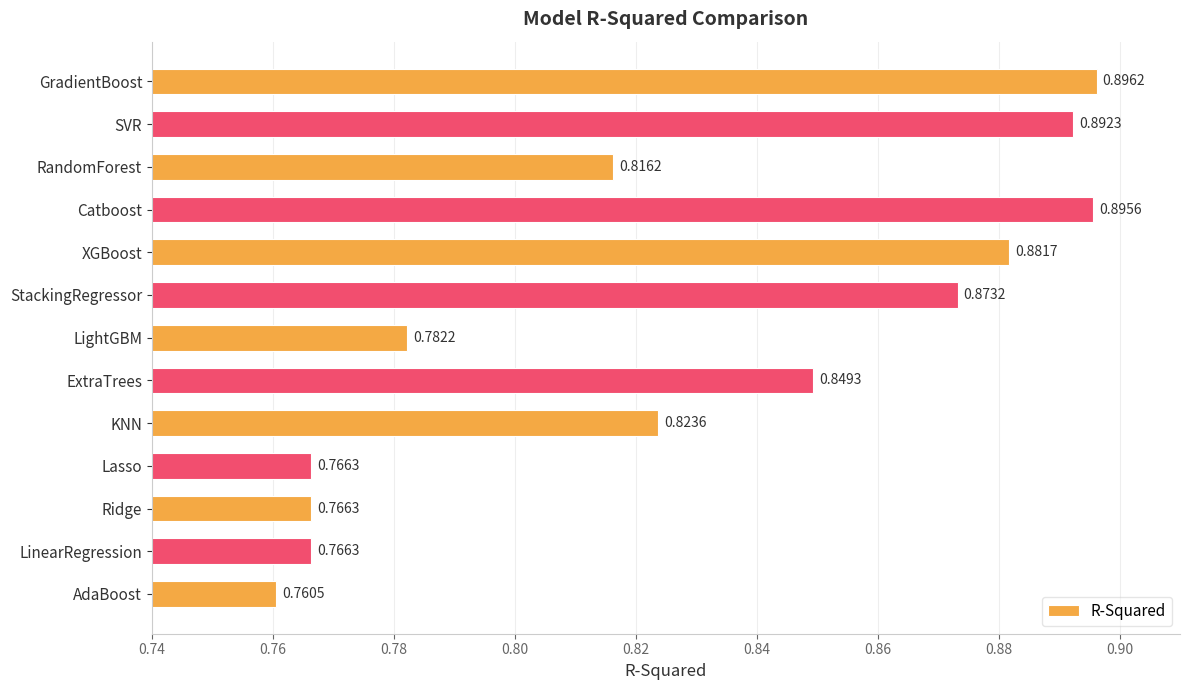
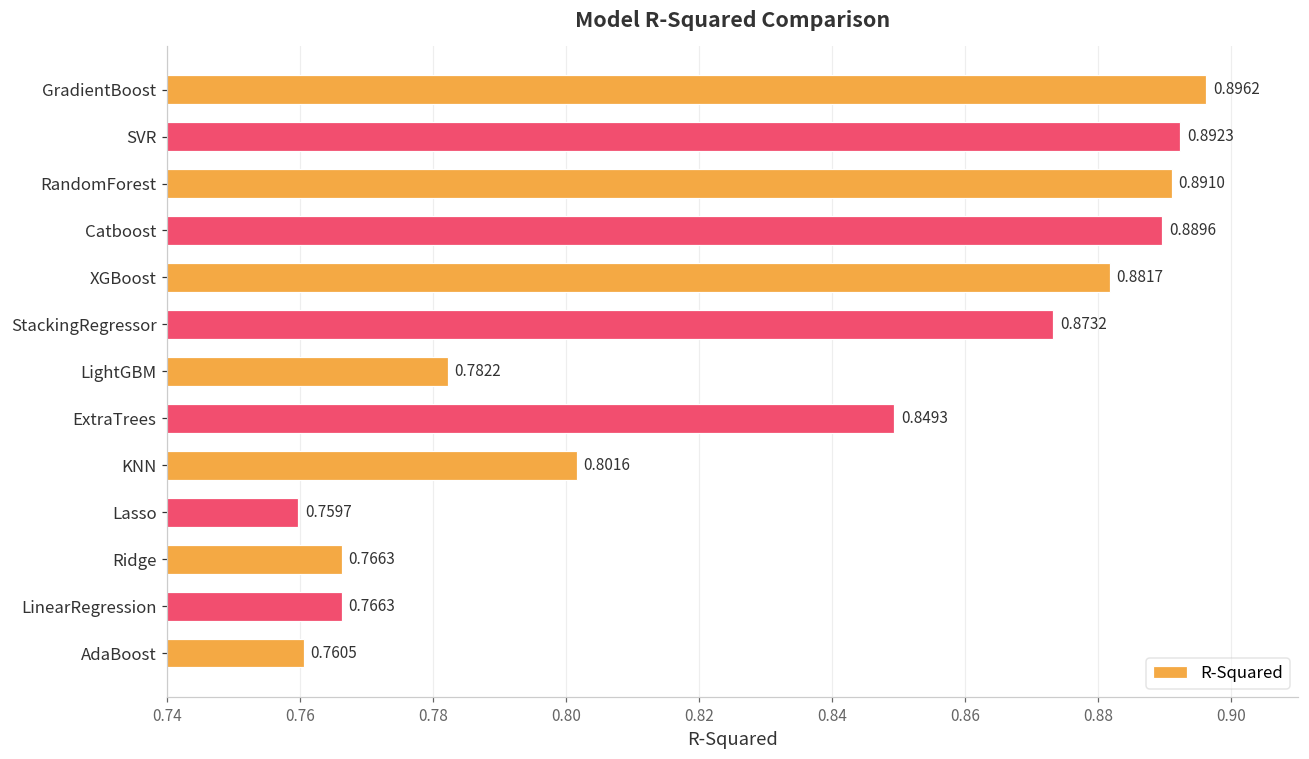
  {
    "GradientBoost": 0.8962,
    "SVR": 0.8923,
-   "RandomForest": 0.8162,
-   "Catboost": 0.8956,
+   "RandomForest": 0.8910,
+   "Catboost": 0.8896,
    "XGBoost": 0.8817,
    "StackingRegressor": 0.8732,
    "LightGBM": 0.7822,
    "ExtraTrees": 0.8493,
-   "KNN": 0.8236,
-   "Lasso": 0.7663,
+   "KNN": 0.8016,
+   "Lasso": 0.7597,
    "Ridge": 0.7663,
    "LinearRegression": 0.7663,
    "AdaBoost": 0.7605
  }
